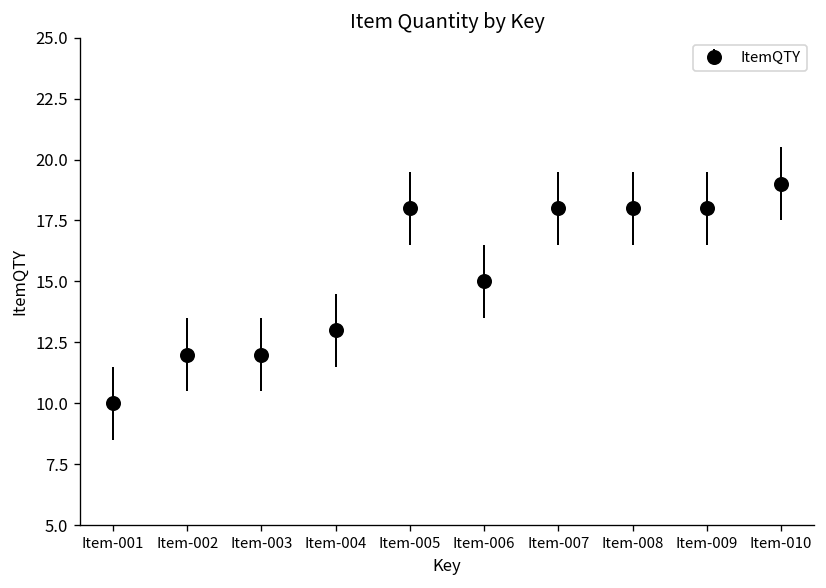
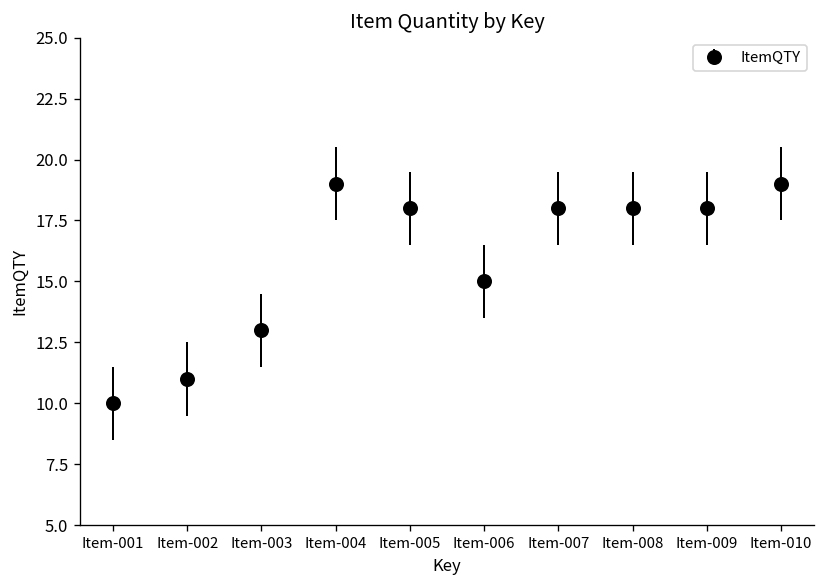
  {
    "Item-001": 10,
-   "Item-002": 12,
-   "Item-003": 12,
-   "Item-004": 13,
+   "Item-002": 11,
+   "Item-003": 13,
+   "Item-004": 19,
    "Item-005": 18,
    "Item-006": 15,
    "Item-007": 18,
    "Item-008": 18,
    "Item-009": 18,
    "Item-010": 19
  }
